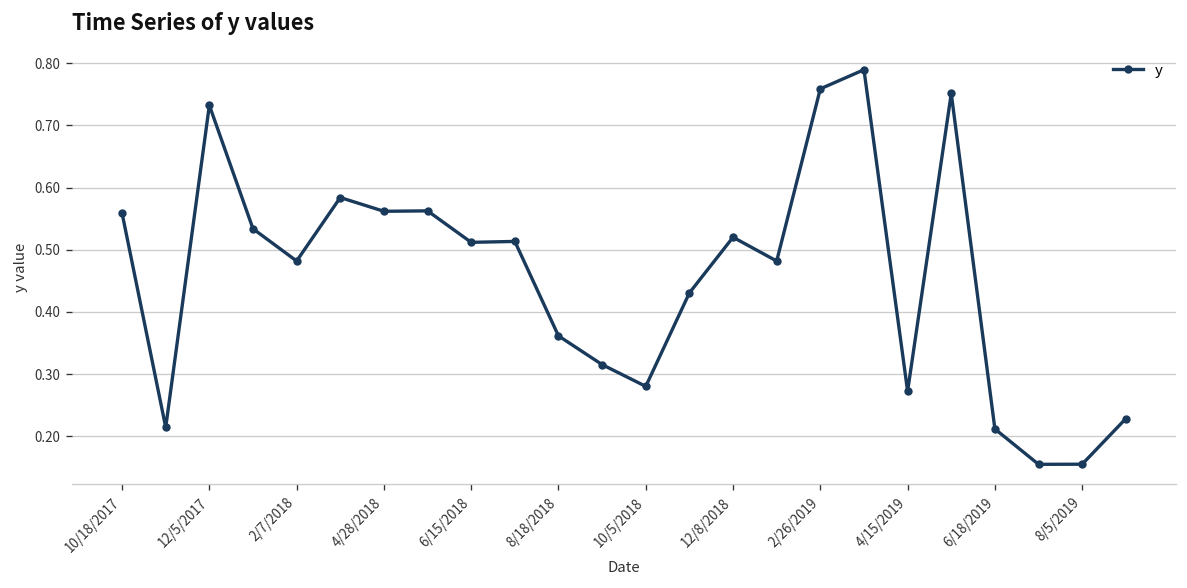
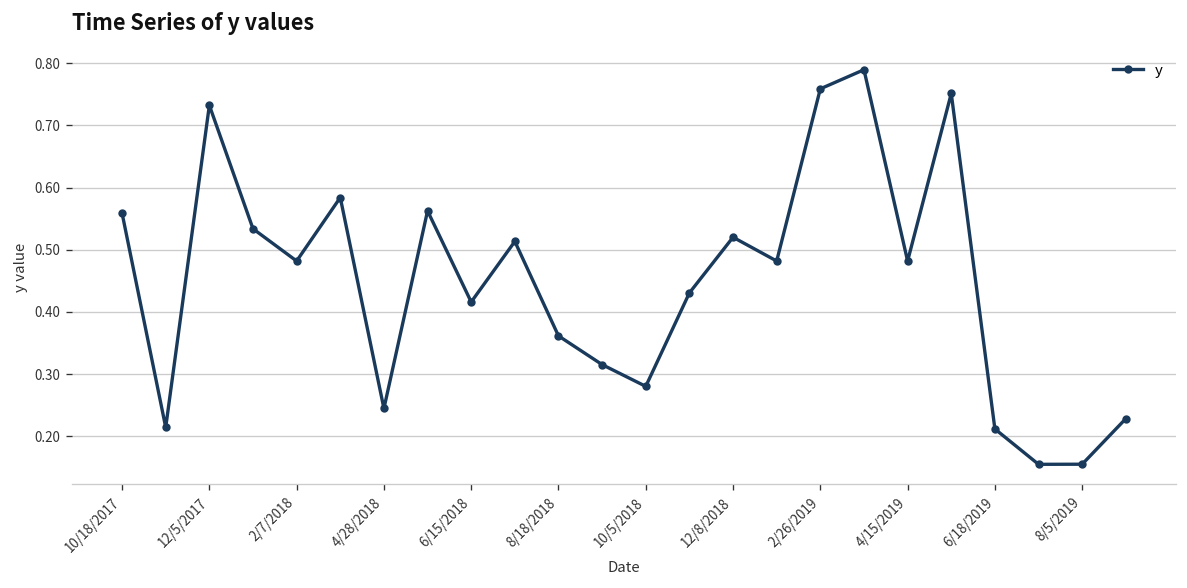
  {
    "10/18/2017": 0.56,
    "12/5/2017": 0.73,
    "2/7/2018": 0.48,
-   "4/28/2018": 0.56,
-   "6/15/2018": 0.51,
+   "4/28/2018": 0.24,
+   "6/15/2018": 0.42,
    "8/18/2018": 0.36,
    "10/5/2018": 0.28,
    "12/8/2018": 0.52,
    "2/26/2019": 0.76,
-   "4/15/2019": 0.27,
+   "4/15/2019": 0.48,
    "6/18/2019": 0.21,
    "8/5/2019": 0.16
  }
